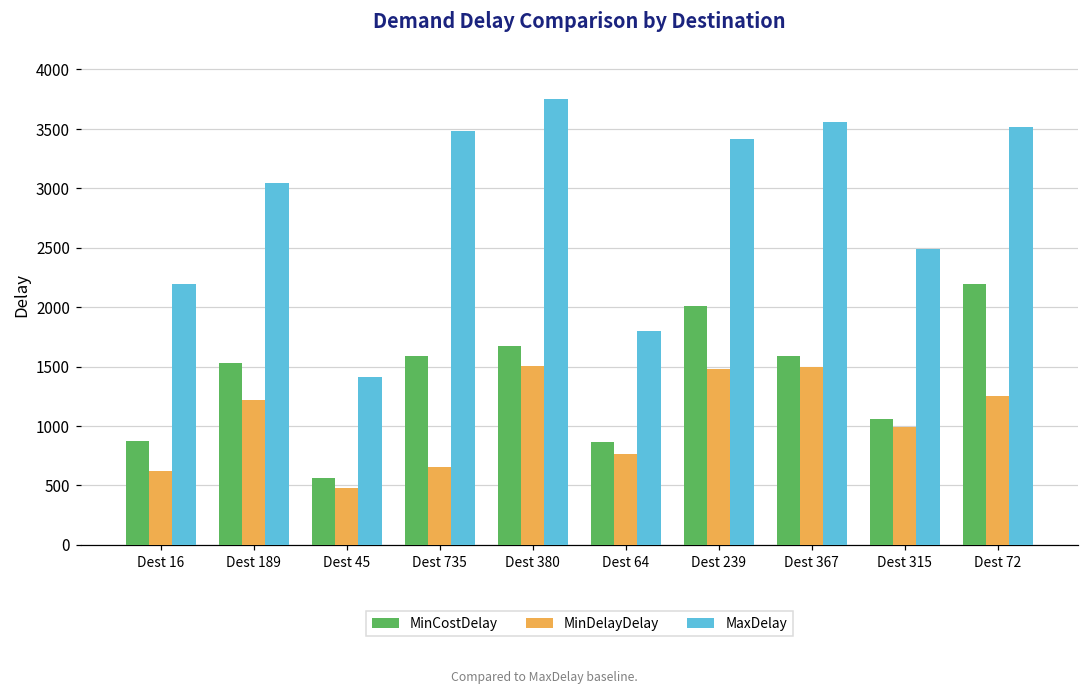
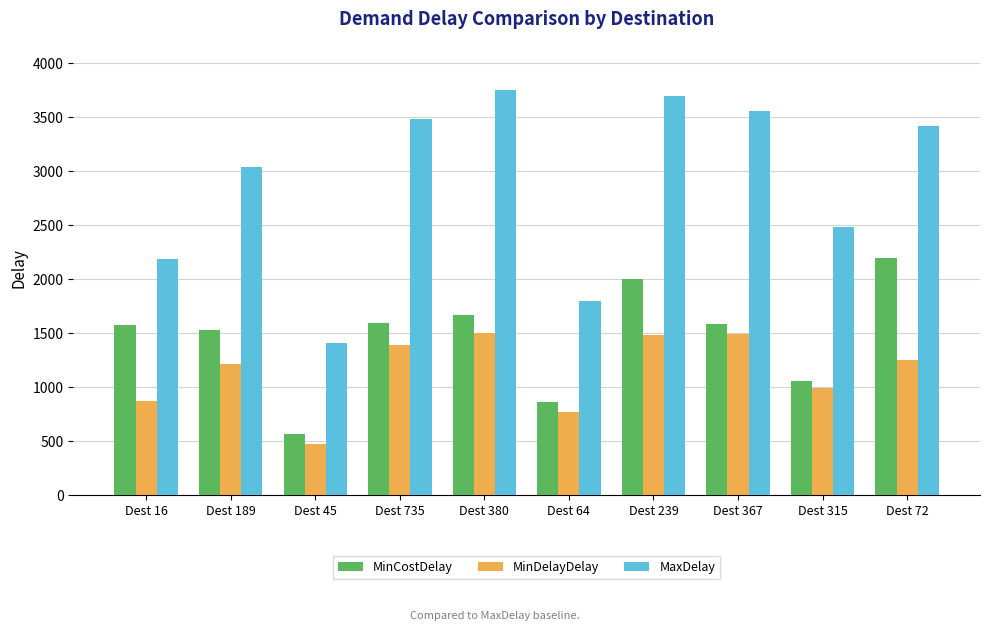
  {
    "MinCostDelay": {
-     "Dest 16": 880,
+     "Dest 16": 1580,
      "Dest 189": 1530,
      "Dest 45": 560,
      "Dest 735": 1590,
      "Dest 380": 1670,
      "Dest 64": 860,
      "Dest 239": 2010,
      "Dest 367": 1590,
      "Dest 315": 1060,
      "Dest 72": 2200
    },
    "MinDelayDelay": {
-     "Dest 16": 620,
+     "Dest 16": 880,
      "Dest 189": 1220,
      "Dest 45": 480,
-     "Dest 735": 660,
+     "Dest 735": 1390,
      "Dest 380": 1500,
      "Dest 64": 770,
      "Dest 239": 1480,
      "Dest 367": 1500,
      "Dest 315": 1000,
      "Dest 72": 1250
    },
    "MaxDelay": {
      "Dest 16": 2190,
      "Dest 189": 3040,
      "Dest 45": 1410,
      "Dest 735": 3480,
      "Dest 380": 3760,
      "Dest 64": 1800,
-     "Dest 239": 3420,
+     "Dest 239": 3700,
      "Dest 367": 3560,
      "Dest 315": 2490,
-     "Dest 72": 3520
+     "Dest 72": 3420
    }
  }
